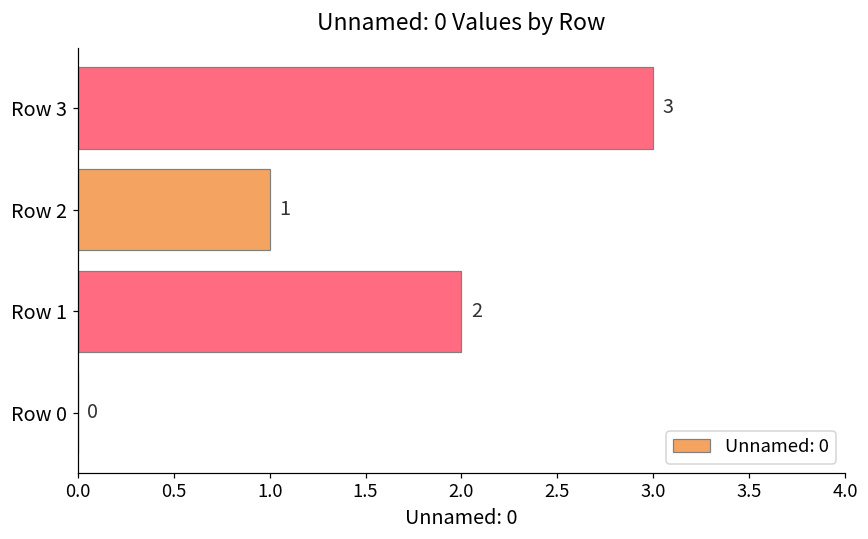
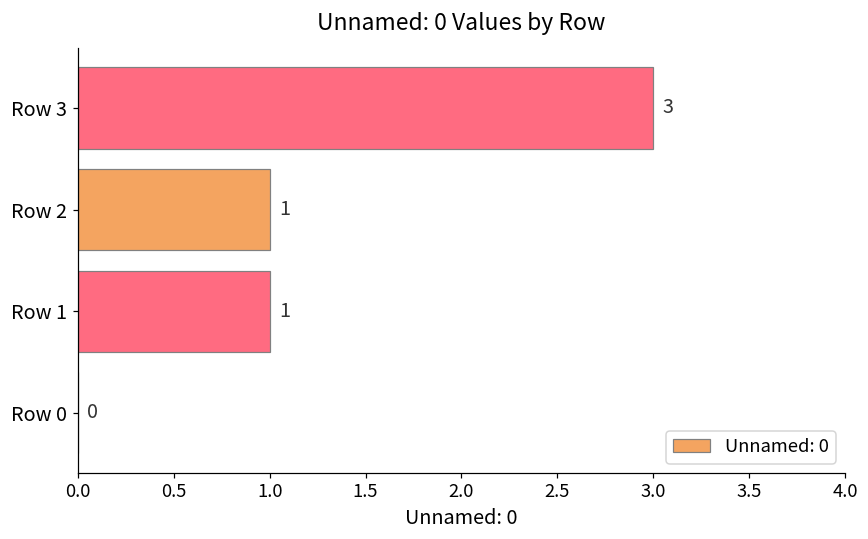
  {
    "Row 3": 3,
    "Row 2": 1,
-   "Row 1": 2,
+   "Row 1": 1,
    "Row 0": 0
  }
